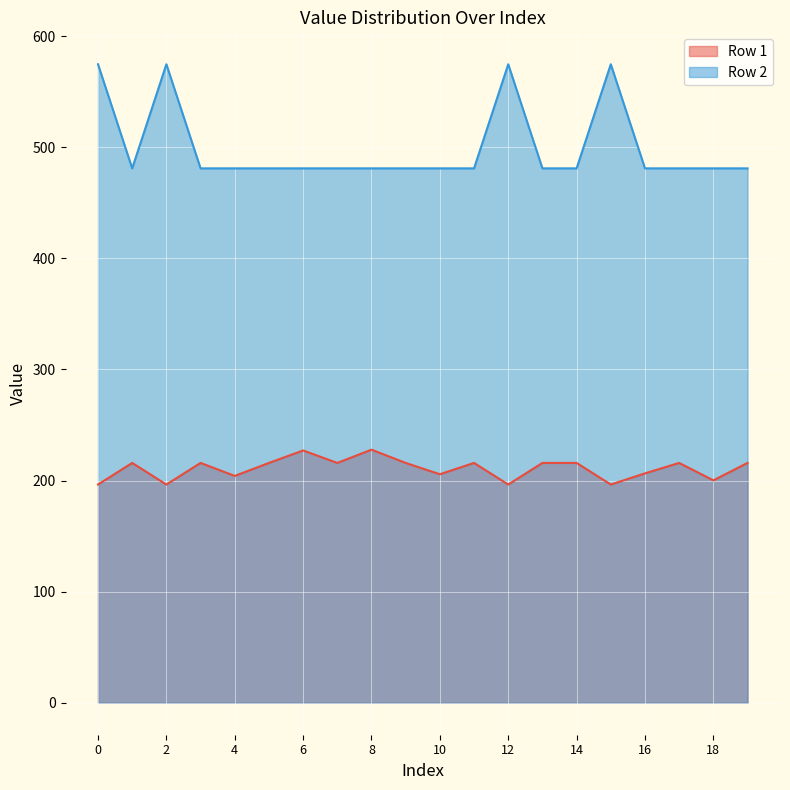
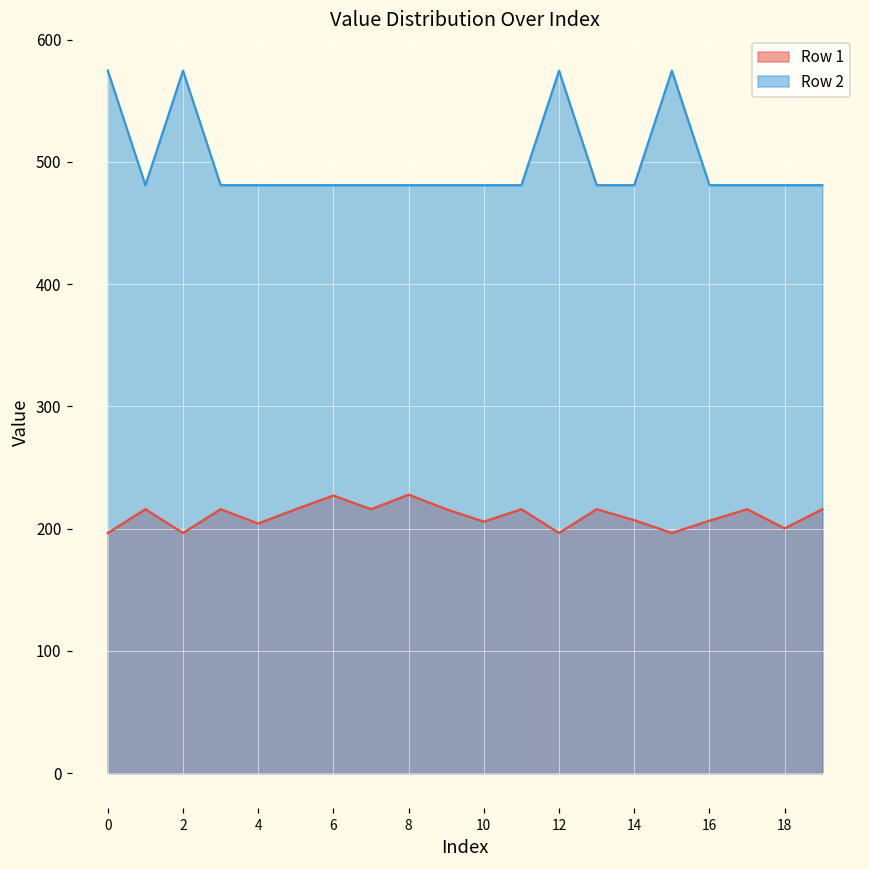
  {
    "Row 1": {
      "0": 196,
      "2": 196,
      "4": 204,
      "6": 227,
      "8": 228,
      "10": 206,
      "12": 196,
-     "14": 216,
+     "14": 207,
      "16": 207,
      "18": 200
    },
    "Row 2": {
      "0": 575,
      "2": 575,
      "4": 481,
      "6": 481,
      "8": 481,
      "10": 481,
      "12": 575,
      "14": 481,
      "16": 481,
      "18": 481
    }
  }
